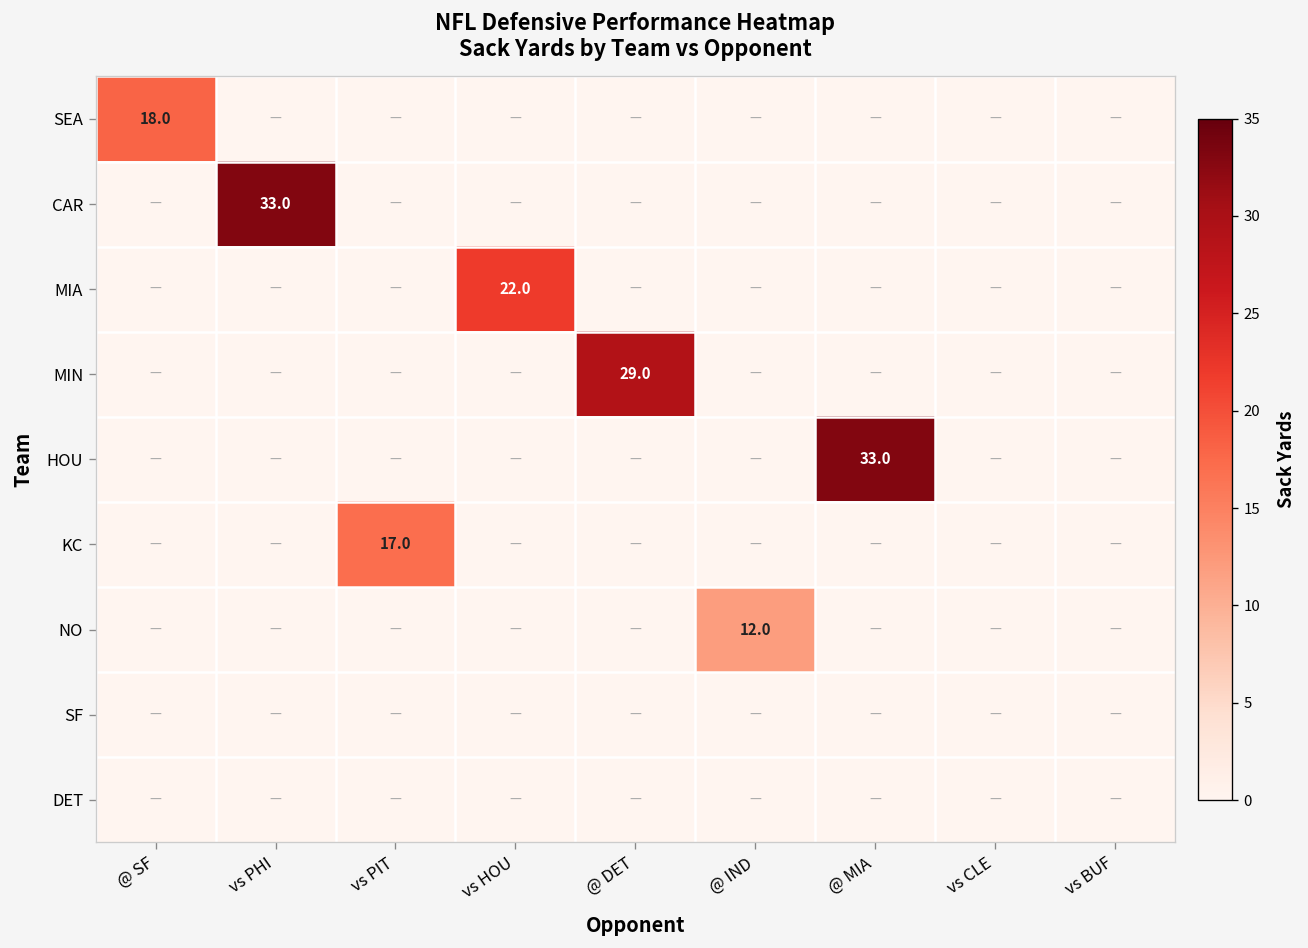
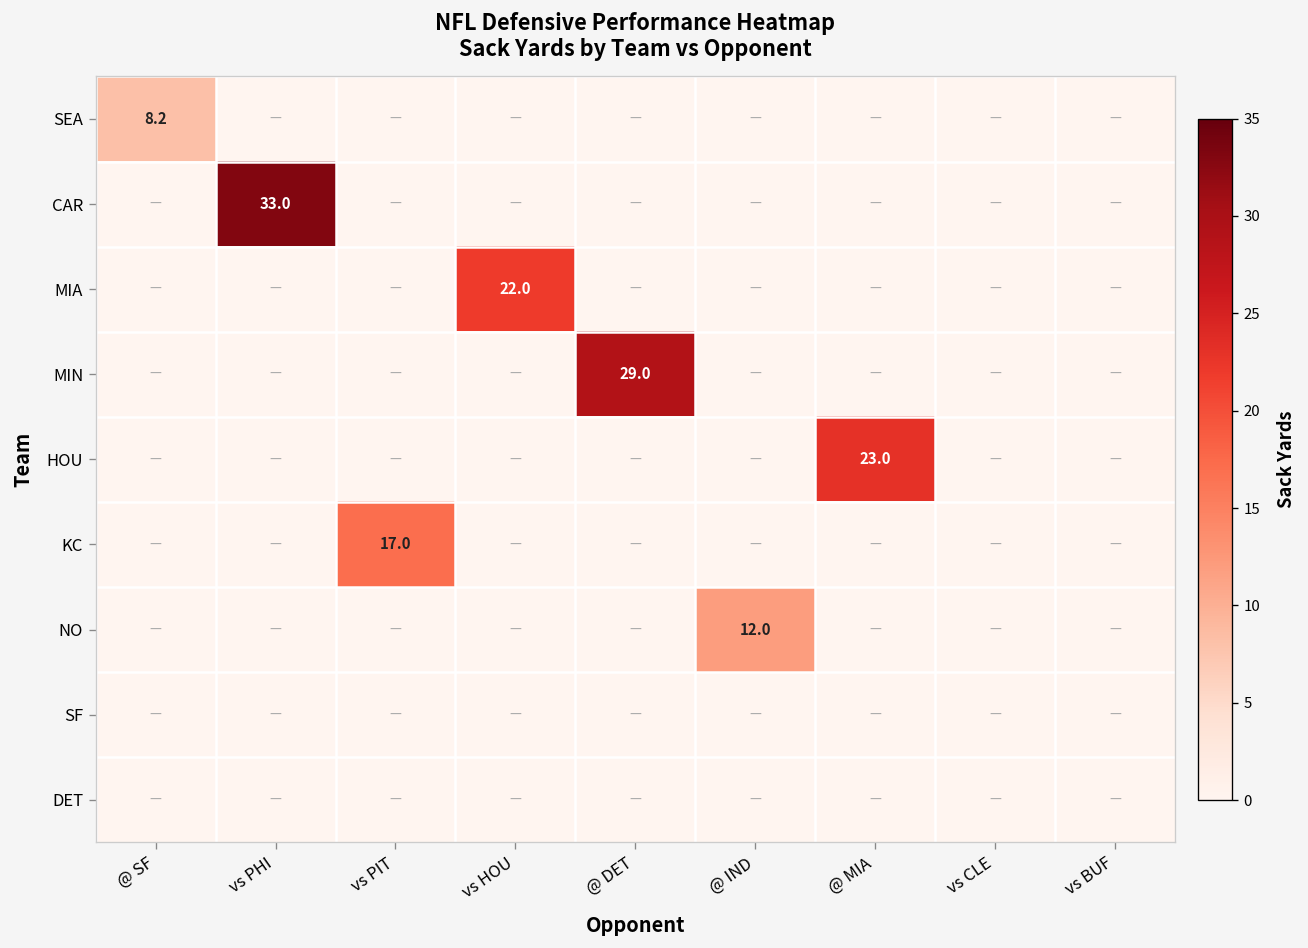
  {
    "SEA": {
-     "@ SF": 18.0
+     "@ SF": 8.2
    },
    "HOU": {
-     "@ MIA": 33.0
+     "@ MIA": 23.0
    }
  }
